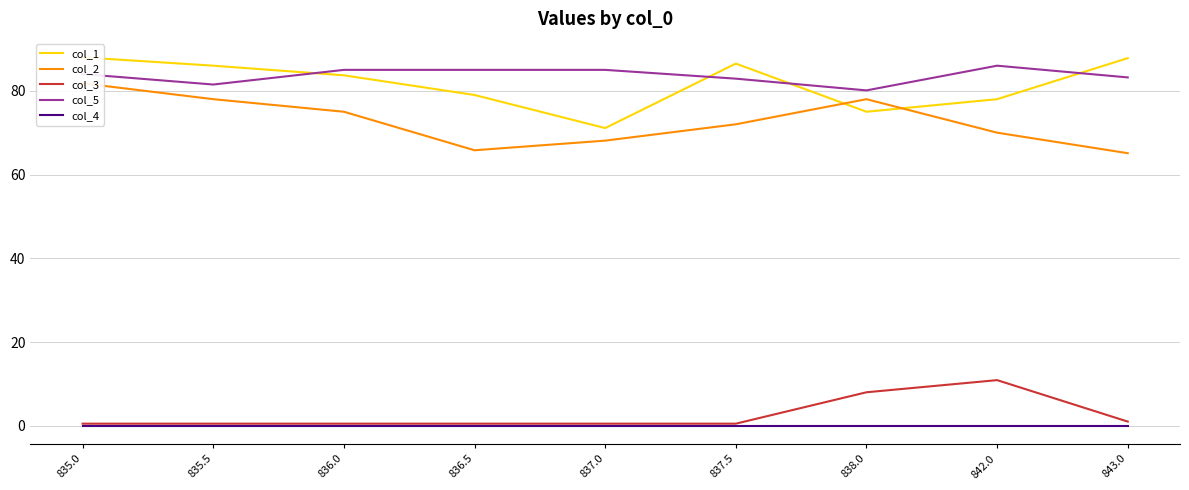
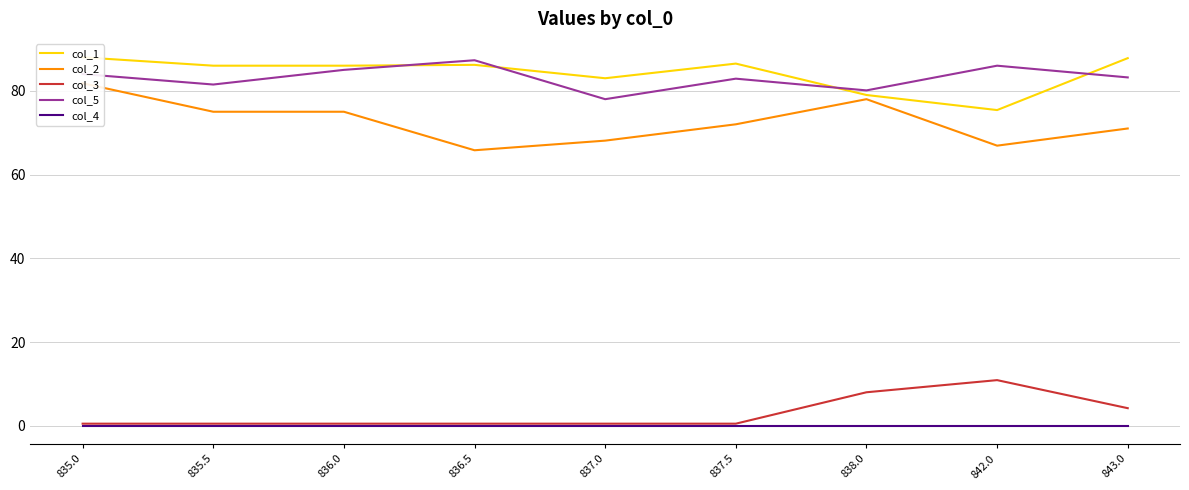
  {
    "col_1": {
      "835.5": 86,
-     "836.0": 84,
-     "836.5": 79,
-     "837.0": 71,
+     "836.0": 86,
+     "836.5": 86,
+     "837.0": 83,
      "837.5": 87,
-     "838.0": 75,
-     "842.0": 78,
+     "838.0": 79,
+     "842.0": 75,
      "843.0": 88
    },
    "col_2": {
-     "835.5": 78,
+     "835.5": 75,
      "836.0": 75,
      "836.5": 66,
      "837.0": 68,
      "837.5": 72,
      "838.0": 78,
-     "842.0": 70,
-     "843.0": 65
+     "842.0": 67,
+     "843.0": 71
    },
    "col_3": {
      "838.0": 8,
      "842.0": 11,
-     "843.0": 1
+     "843.0": 4
    },
    "col_5": {
      "835.5": 82,
      "836.0": 85,
-     "836.5": 85,
-     "837.0": 85,
+     "836.5": 87,
+     "837.0": 78,
      "837.5": 83,
      "838.0": 80,
      "842.0": 86,
      "843.0": 83
    },
    "col_4": {
      "838.0": 0,
      "842.0": 0,
      "843.0": 0
    }
  }
